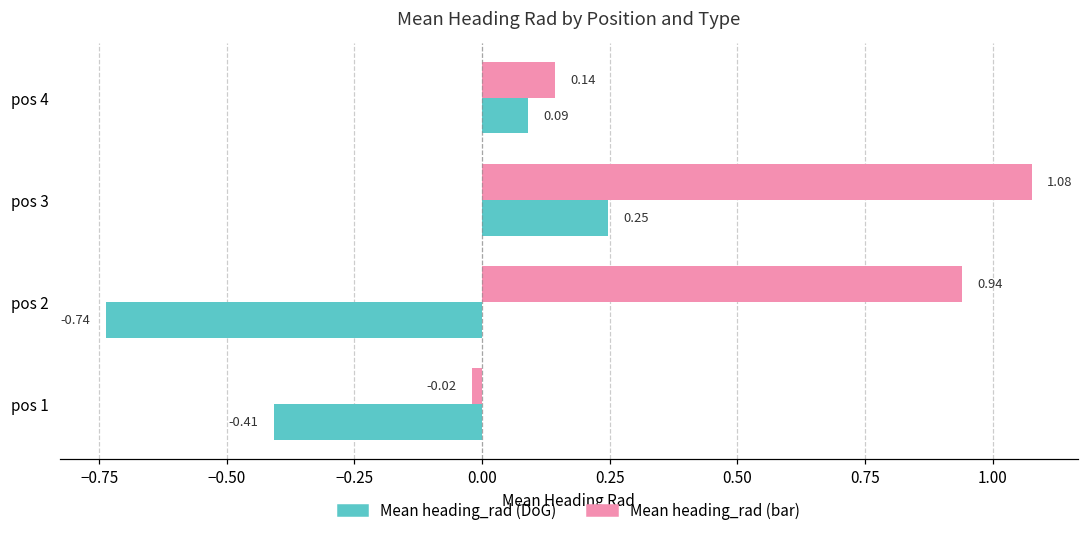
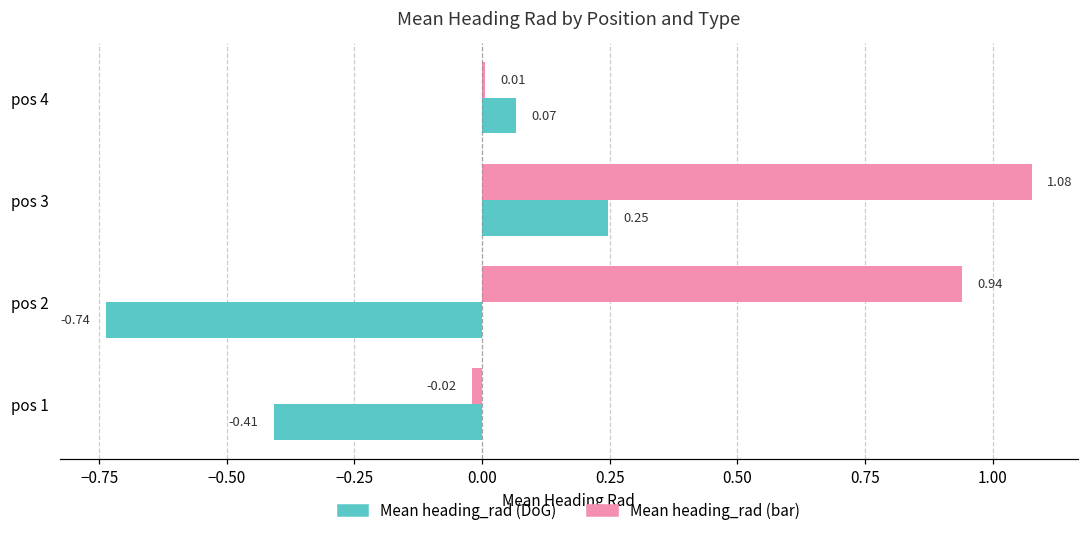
  {
    "Mean heading_rad (DoG)": {
-     "pos 4": 0.09,
+     "pos 4": 0.07,
      "pos 3": 0.25,
      "pos 2": -0.74,
      "pos 1": -0.41
    },
    "Mean heading_rad (bar)": {
-     "pos 4": 0.14,
+     "pos 4": 0.01,
      "pos 3": 1.08,
      "pos 2": 0.94,
      "pos 1": -0.02
    }
  }
